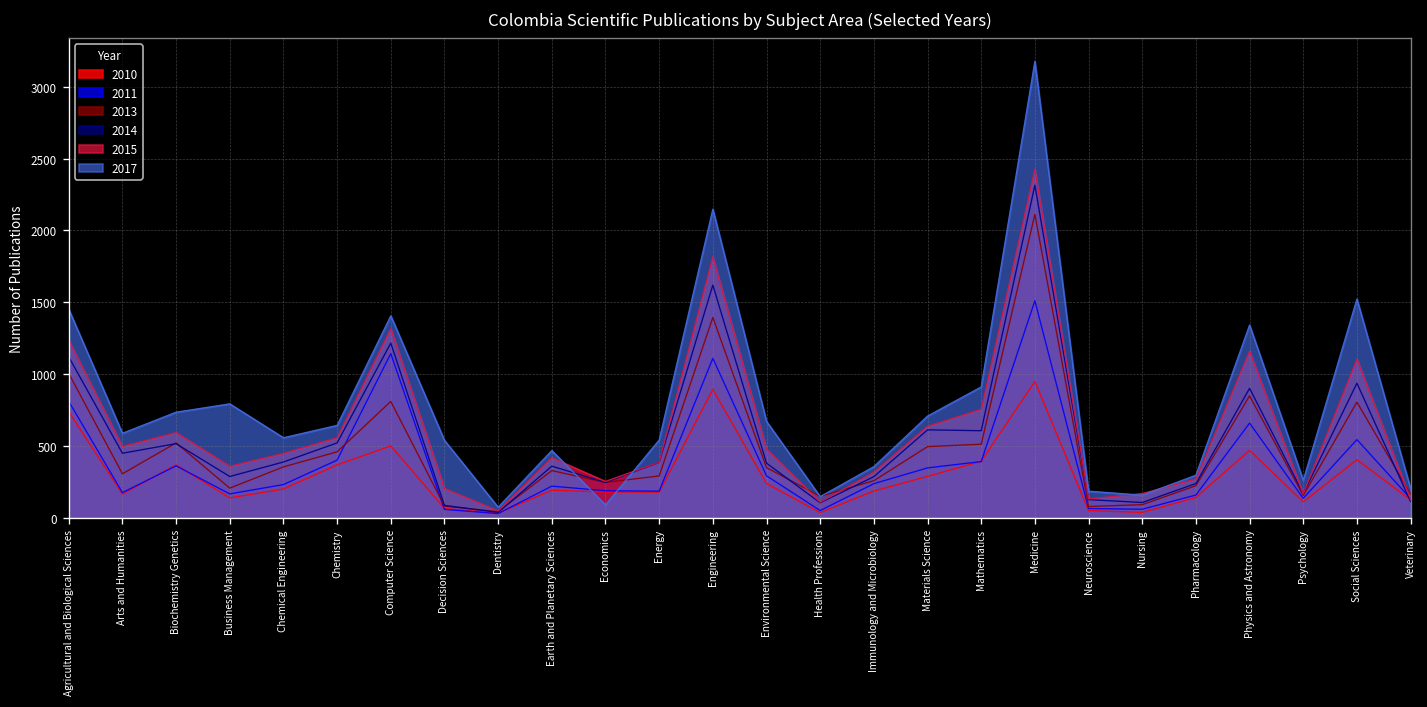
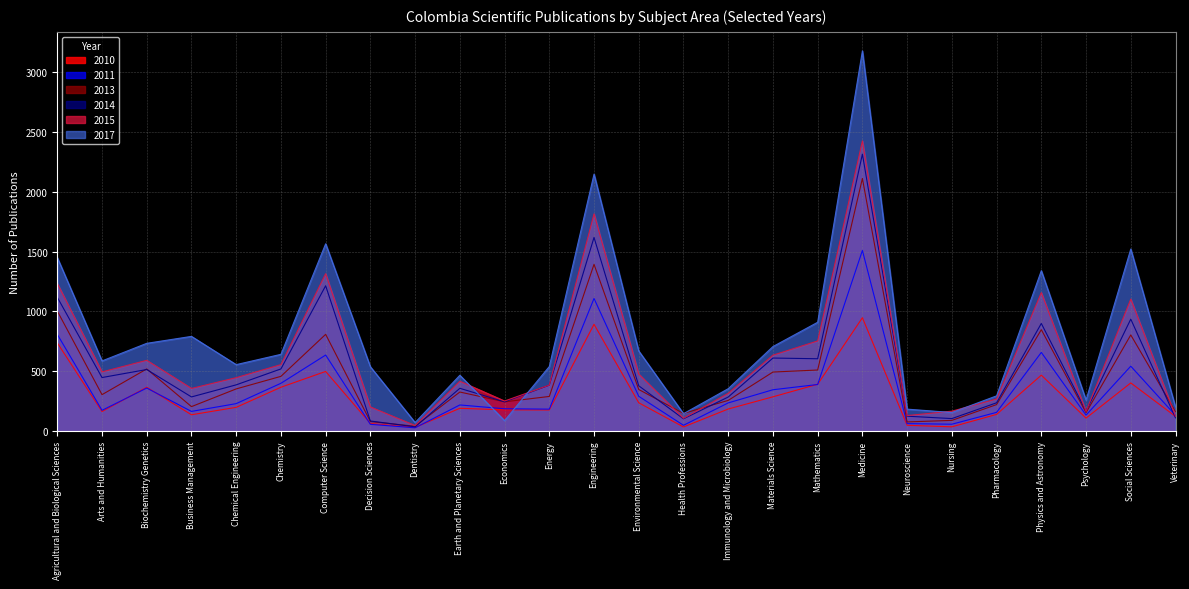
  {
    "2010": {
      "Agricultural and Biological Sciences": 740,
      "Business Management": 140,
      "Chemical Engineering": 200,
      "Chemistry": 370,
      "Computer Science": 500,
      "Earth and Planetary Sciences": 190,
      "Engineering": 890,
      "Environmental Science": 240,
      "Immunology and Microbiology": 190,
      "Materials Science": 290,
      "Medicine": 950,
      "Nursing": 40,
      "Physics and Astronomy": 470,
      "Psychology": 110,
      "Social Sciences": 400
    },
    "2011": {
      "Agricultural and Biological Sciences": 810,
      "Business Management": 170,
      "Chemical Engineering": 230,
      "Chemistry": 400,
-     "Computer Science": 1140,
+     "Computer Science": 640,
      "Earth and Planetary Sciences": 220,
      "Engineering": 1110,
      "Environmental Science": 290,
      "Materials Science": 350,
      "Medicine": 1510,
      "Nursing": 60,
      "Physics and Astronomy": 660,
      "Social Sciences": 540
    },
    "2013": {
      "Agricultural and Biological Sciences": 1000,
      "Arts and Humanities": 310,
      "Business Management": 210,
      "Chemical Engineering": 350,
      "Chemistry": 460,
      "Computer Science": 810,
      "Earth and Planetary Sciences": 330,
      "Energy": 290,
      "Engineering": 1390,
      "Environmental Science": 350,
      "Materials Science": 490,
      "Mathematics": 510,
      "Medicine": 2110,
      "Physics and Astronomy": 850,
      "Social Sciences": 800,
      "Veterinary": 160
    },
    "2014": {
      "Agricultural and Biological Sciences": 1120,
      "Arts and Humanities": 450,
      "Business Management": 290,
      "Chemical Engineering": 390,
      "Chemistry": 520,
      "Computer Science": 1220,
      "Earth and Planetary Sciences": 360,
      "Engineering": 1620,
      "Environmental Science": 380,
      "Immunology and Microbiology": 290,
      "Materials Science": 610,
      "Mathematics": 610,
      "Medicine": 2320,
      "Physics and Astronomy": 900,
      "Social Sciences": 940
    },
    "2015": {
      "Agricultural and Biological Sciences": 1240,
      "Arts and Humanities": 500,
      "Biochemistry Genetics": 590,
      "Business Management": 360,
      "Chemical Engineering": 450,
      "Chemistry": 560,
      "Computer Science": 1320,
      "Decision Sciences": 200,
      "Earth and Planetary Sciences": 420,
      "Engineering": 1820,
      "Environmental Science": 480,
      "Immunology and Microbiology": 320,
      "Materials Science": 640,
      "Mathematics": 750,
      "Medicine": 2430,
      "Pharmacology": 270,
      "Physics and Astronomy": 1160,
      "Social Sciences": 1100
    },
    "2017": {
      "Agricultural and Biological Sciences": 1450,
      "Arts and Humanities": 590,
      "Biochemistry Genetics": 730,
      "Business Management": 790,
      "Chemical Engineering": 560,
      "Chemistry": 640,
-     "Computer Science": 1410,
+     "Computer Science": 1570,
      "Decision Sciences": 540,
      "Dentistry": 70,
      "Earth and Planetary Sciences": 470,
      "Economics": 90,
      "Energy": 540,
      "Engineering": 2150,
      "Environmental Science": 670,
      "Immunology and Microbiology": 360,
      "Materials Science": 710,
      "Mathematics": 910,
      "Medicine": 3180,
      "Neuroscience": 180,
      "Pharmacology": 300,
      "Physics and Astronomy": 1340,
      "Psychology": 260,
      "Social Sciences": 1520,
      "Veterinary": 200
    }
  }
